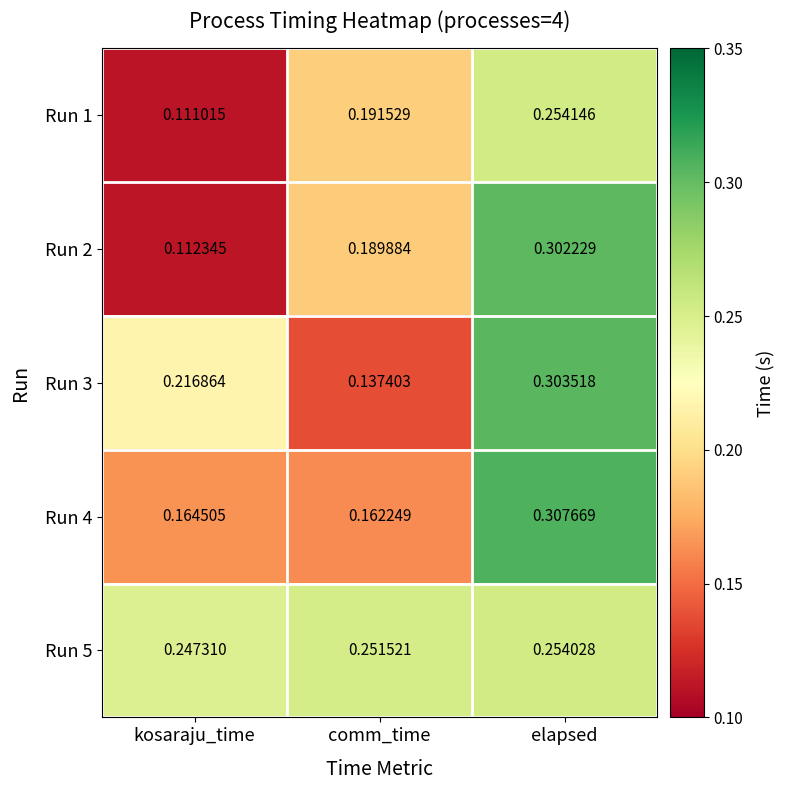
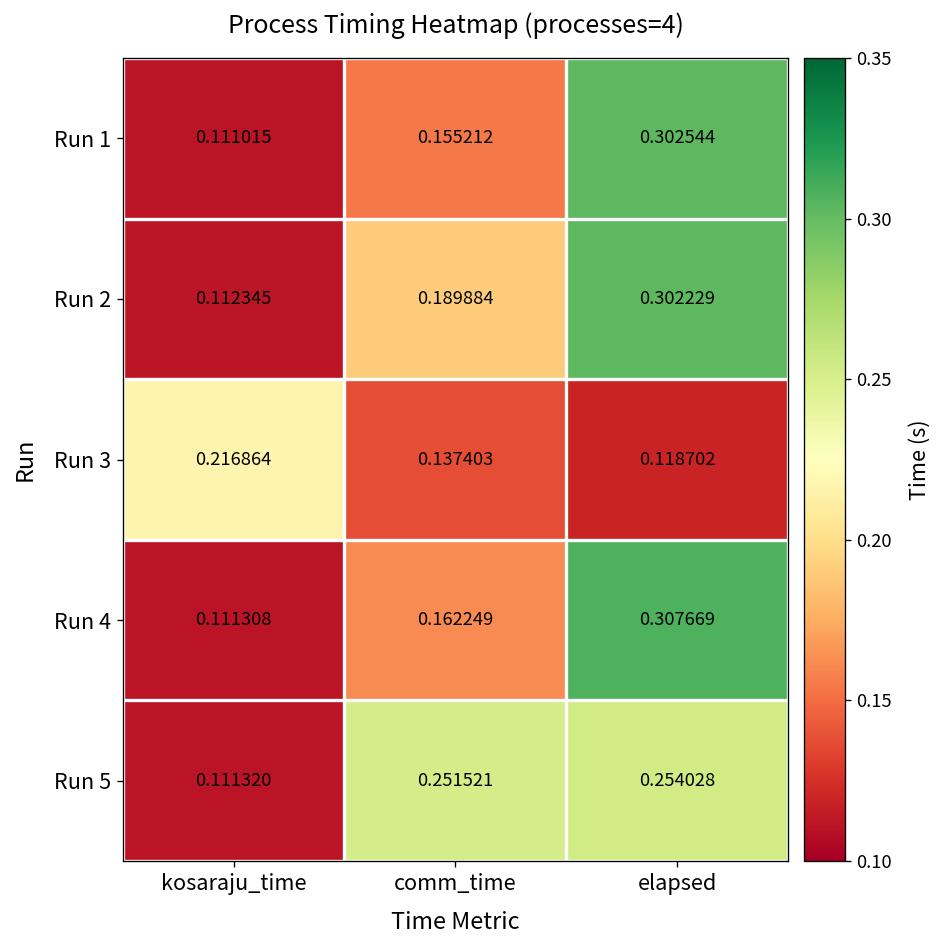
  {
    "Run 1": {
      "kosaraju_time": 0.111015,
-     "comm_time": 0.191529,
-     "elapsed": 0.254146
+     "comm_time": 0.155212,
+     "elapsed": 0.302544
    },
    "Run 2": {
      "kosaraju_time": 0.112345,
      "comm_time": 0.189884,
      "elapsed": 0.302229
    },
    "Run 3": {
      "kosaraju_time": 0.216864,
      "comm_time": 0.137403,
-     "elapsed": 0.303518
+     "elapsed": 0.118702
    },
    "Run 4": {
-     "kosaraju_time": 0.164505,
+     "kosaraju_time": 0.111308,
      "comm_time": 0.162249,
      "elapsed": 0.307669
    },
    "Run 5": {
-     "kosaraju_time": 0.247310,
+     "kosaraju_time": 0.111320,
      "comm_time": 0.251521,
      "elapsed": 0.254028
    }
  }
